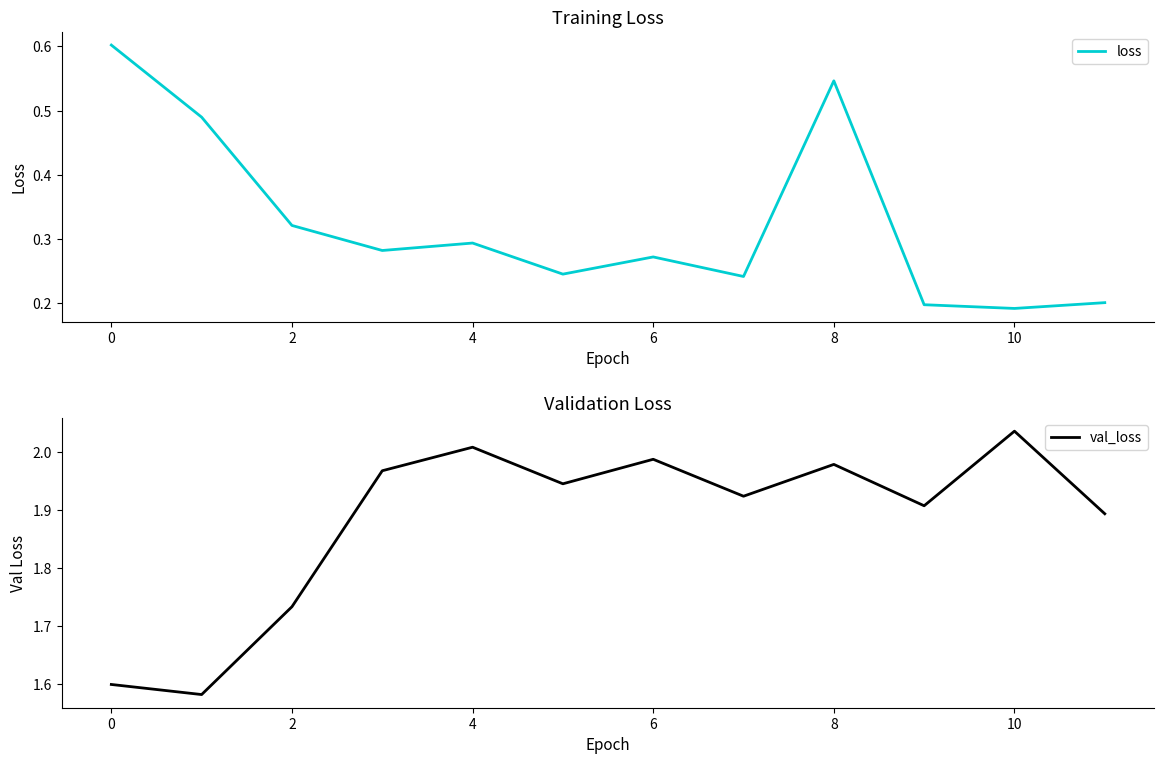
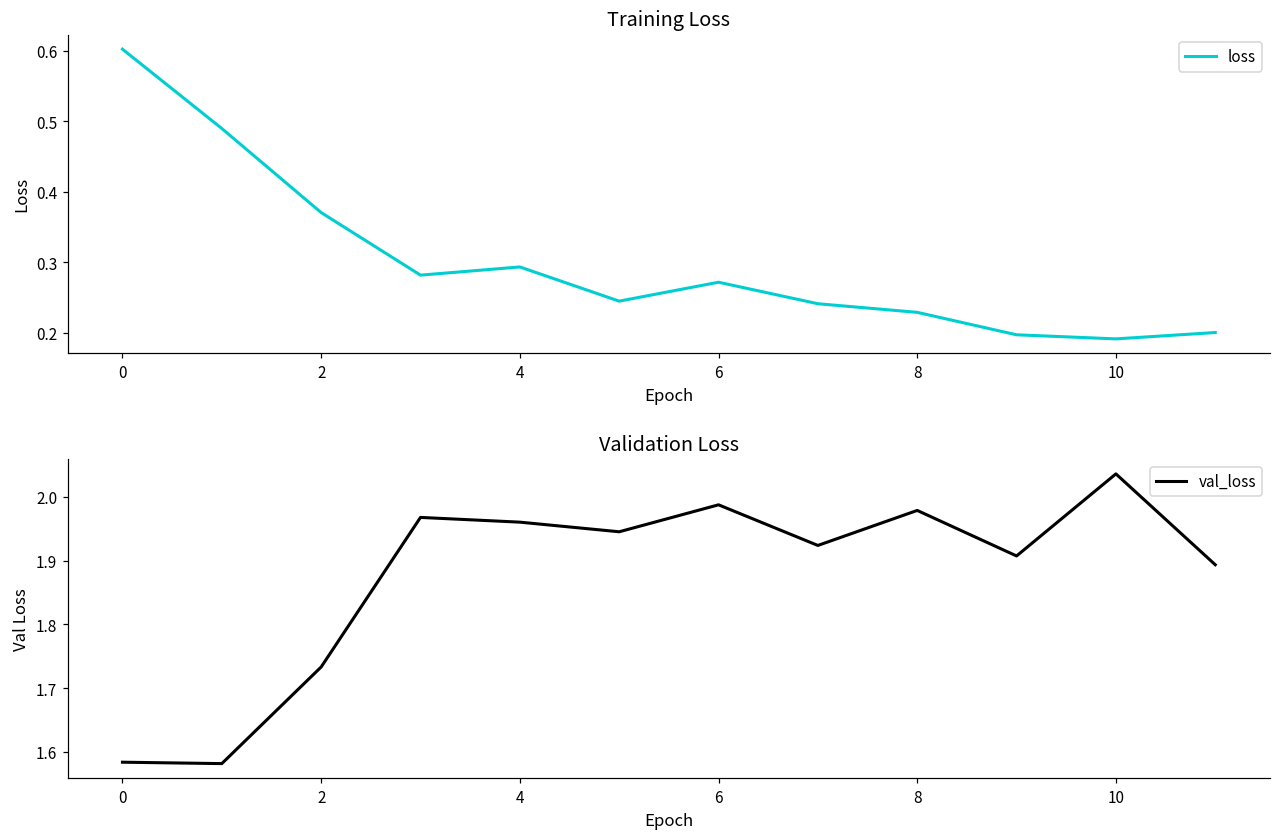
  {
    "Training Loss": {
      "0": 0.60,
-     "2": 0.32,
+     "2": 0.37,
      "4": 0.29,
      "6": 0.27,
-     "8": 0.55,
+     "8": 0.23,
      "10": 0.19
    },
    "Validation Loss": {
-     "0": 1.60,
+     "0": 1.58,
      "2": 1.73,
-     "4": 2.01,
+     "4": 1.96,
      "6": 1.99,
      "8": 1.98,
      "10": 2.04
    }
  }
